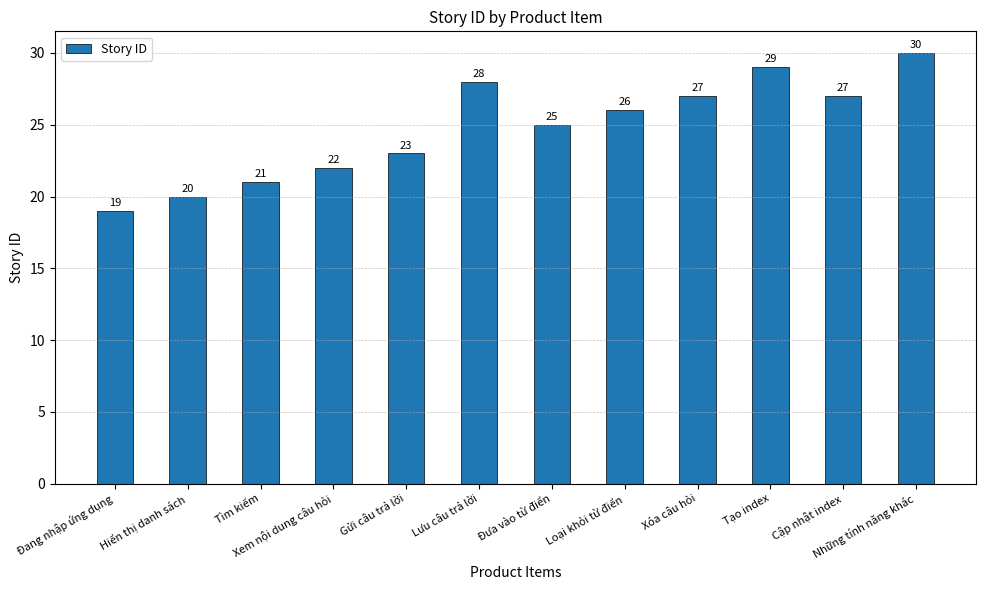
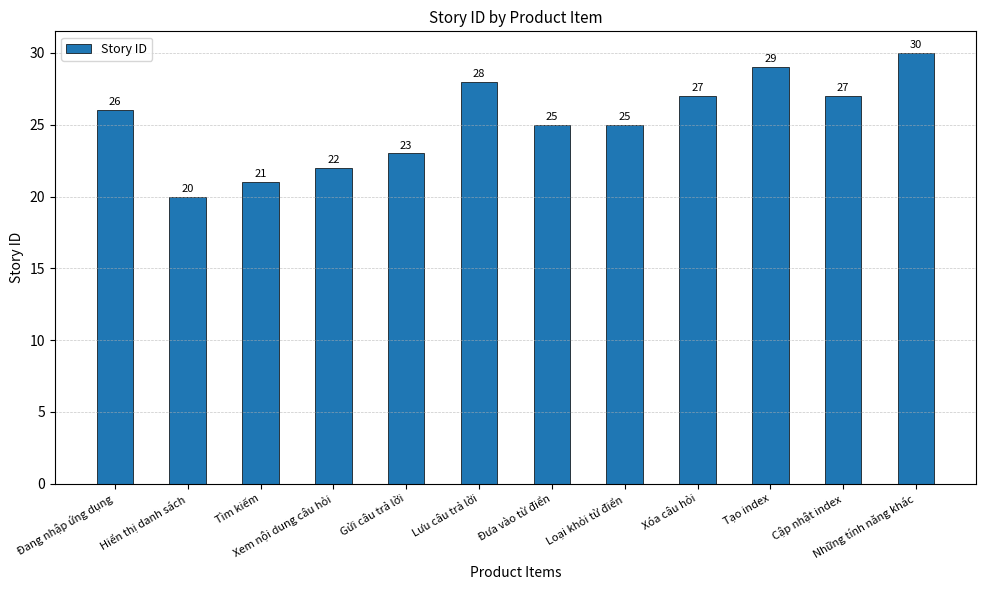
  {
-   "Đang nhập ứng dụng": 19,
+   "Đang nhập ứng dụng": 26,
    "Hiển thị danh sách": 20,
    "Tìm kiếm": 21,
    "Xem nội dung câu hỏi": 22,
    "Gửi câu trả lời": 23,
    "Lưu câu trả lời": 28,
    "Đưa vào từ điển": 25,
-   "Loại khỏi từ điển": 26,
+   "Loại khỏi từ điển": 25,
    "Xóa câu hỏi": 27,
    "Tạo index": 29,
    "Cập nhật index": 27,
    "Những tính năng khác": 30
  }
